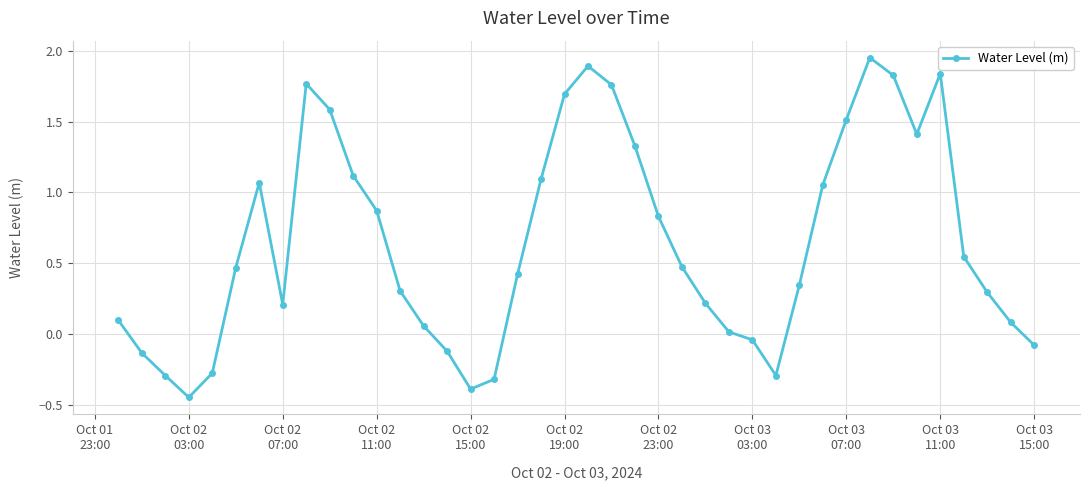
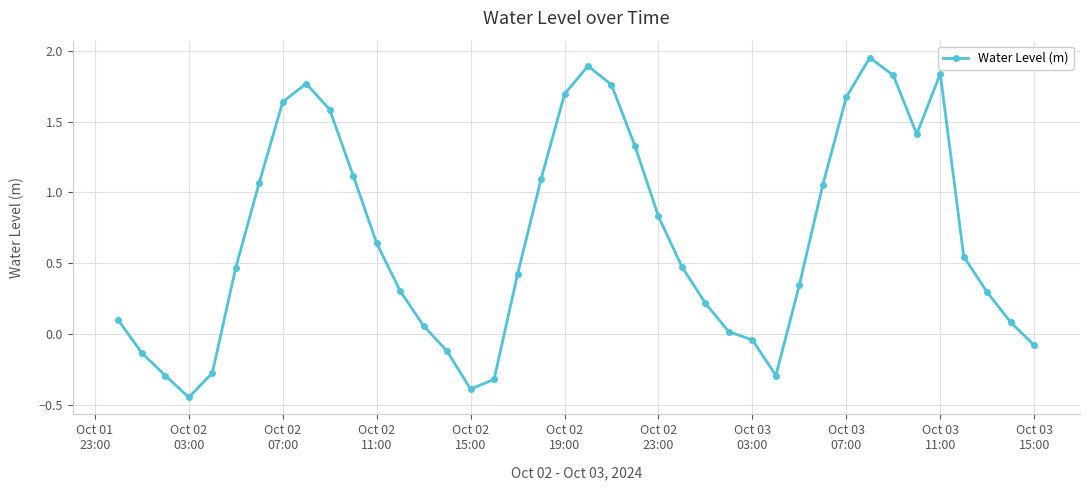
  {
    "Oct 02 03:00": -0.45,
-   "Oct 02 07:00": 0.21,
-   "Oct 02 11:00": 0.87,
+   "Oct 02 07:00": 1.64,
+   "Oct 02 11:00": 0.64,
    "Oct 02 15:00": -0.39,
    "Oct 02 19:00": 1.69,
    "Oct 02 23:00": 0.83,
    "Oct 03 03:00": -0.04,
-   "Oct 03 07:00": 1.51,
+   "Oct 03 07:00": 1.67,
    "Oct 03 11:00": 1.84,
    "Oct 03 15:00": -0.08
  }
